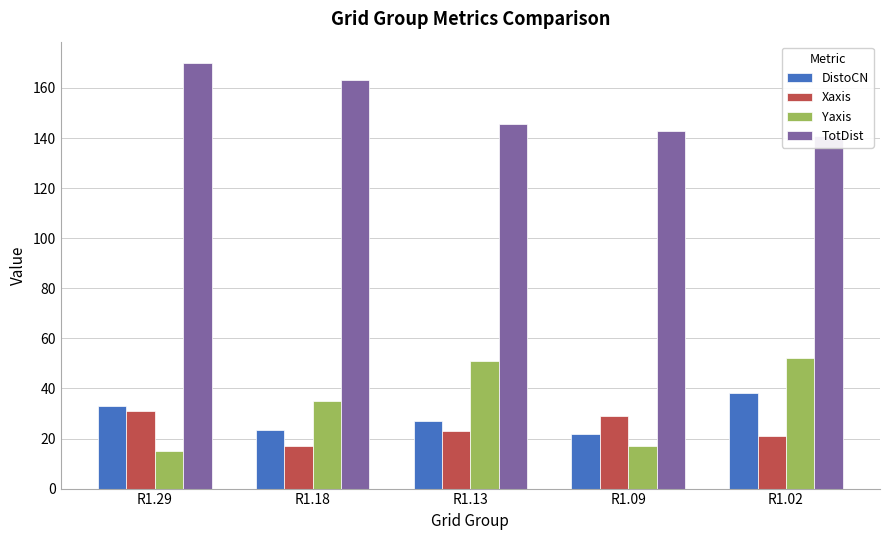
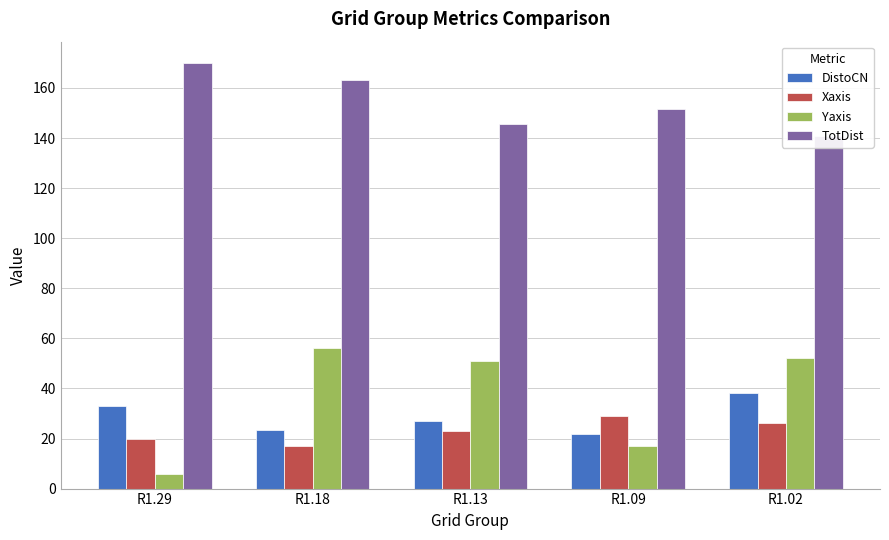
  {
    "DistoCN": {
      "R1.29": 33,
      "R1.18": 24,
      "R1.13": 27,
      "R1.09": 22,
      "R1.02": 38
    },
    "Xaxis": {
-     "R1.29": 31,
+     "R1.29": 20,
      "R1.18": 17,
      "R1.13": 23,
      "R1.09": 29,
-     "R1.02": 21
+     "R1.02": 26
    },
    "Yaxis": {
-     "R1.29": 15,
-     "R1.18": 35,
+     "R1.29": 6,
+     "R1.18": 56,
      "R1.13": 51,
      "R1.09": 17,
      "R1.02": 52
    },
    "TotDist": {
      "R1.29": 170,
      "R1.18": 163,
      "R1.13": 146,
-     "R1.09": 143
+     "R1.09": 152
    }
  }
